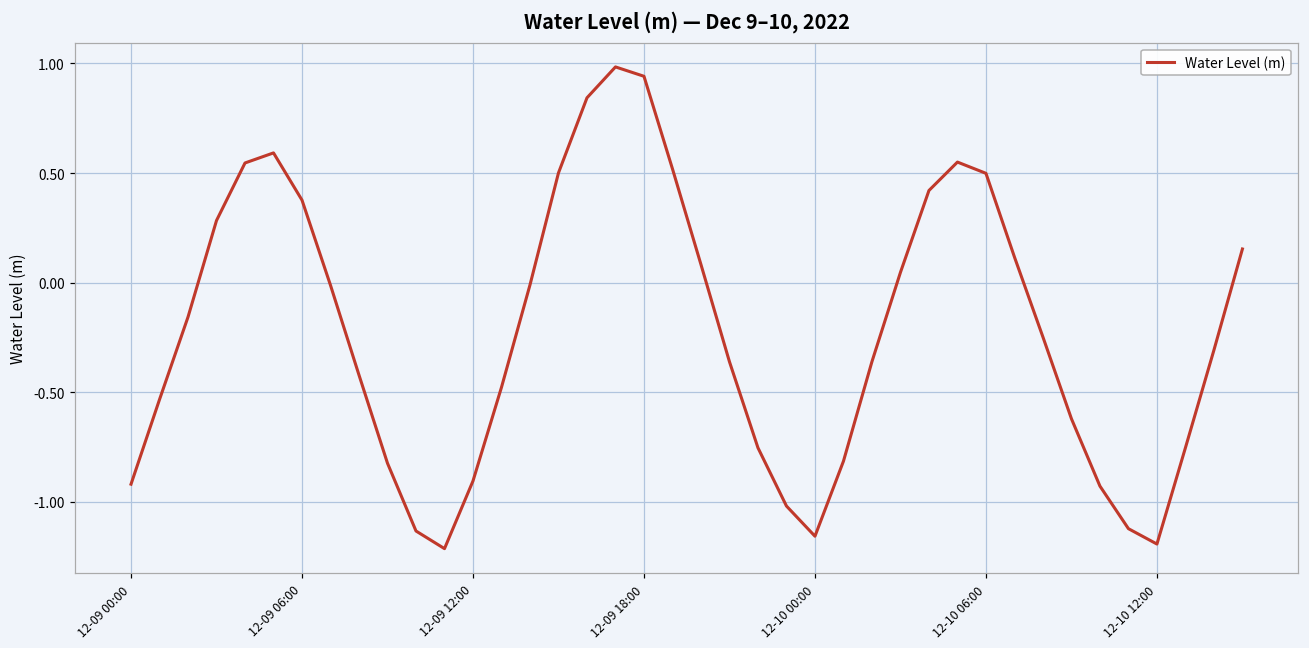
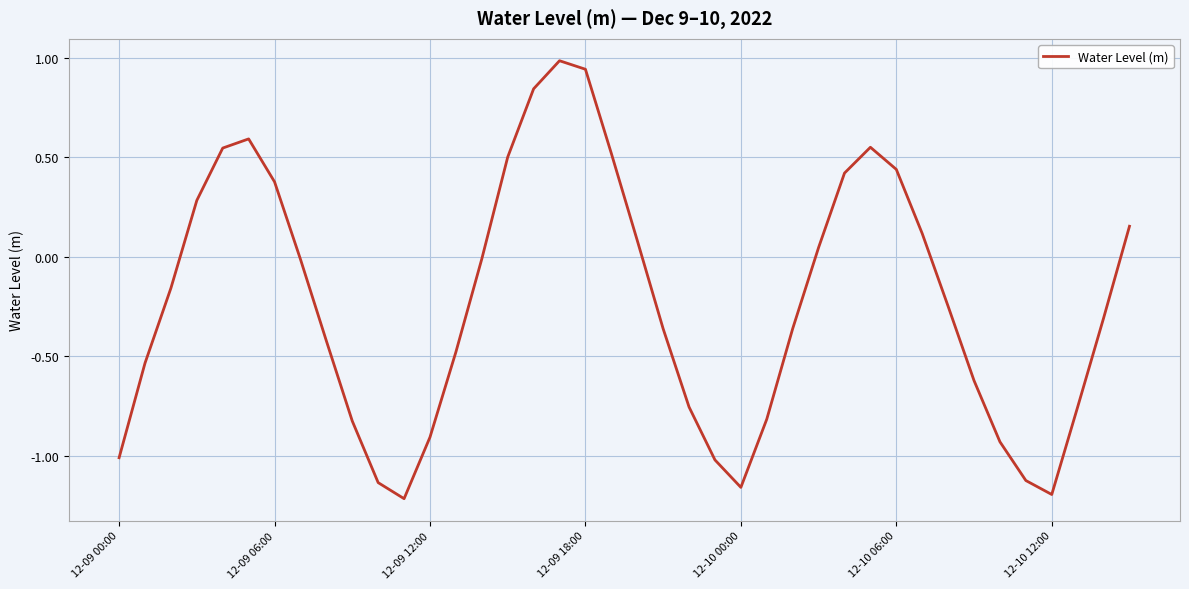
  {
-   "12-09 00:00": -0.92,
+   "12-09 00:00": -1.01,
    "12-09 06:00": 0.38,
    "12-09 12:00": -0.91,
    "12-09 18:00": 0.94,
    "12-10 00:00": -1.16,
-   "12-10 06:00": 0.50,
+   "12-10 06:00": 0.44,
    "12-10 12:00": -1.19
  }
